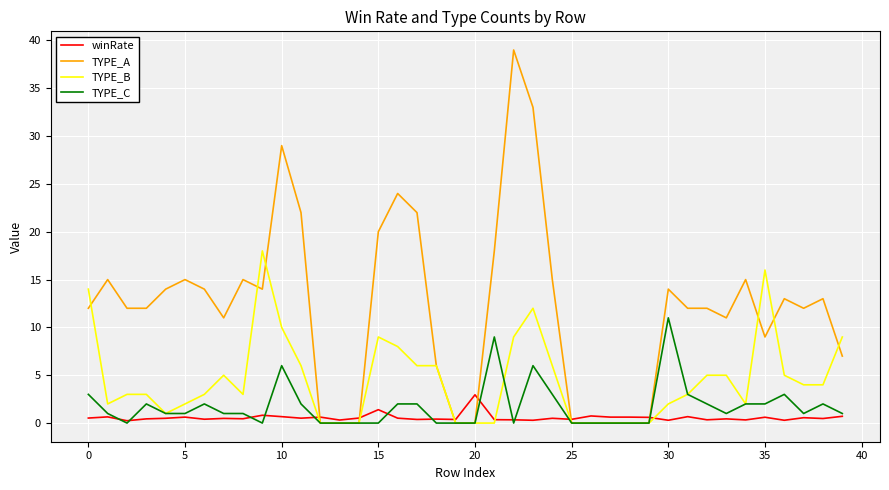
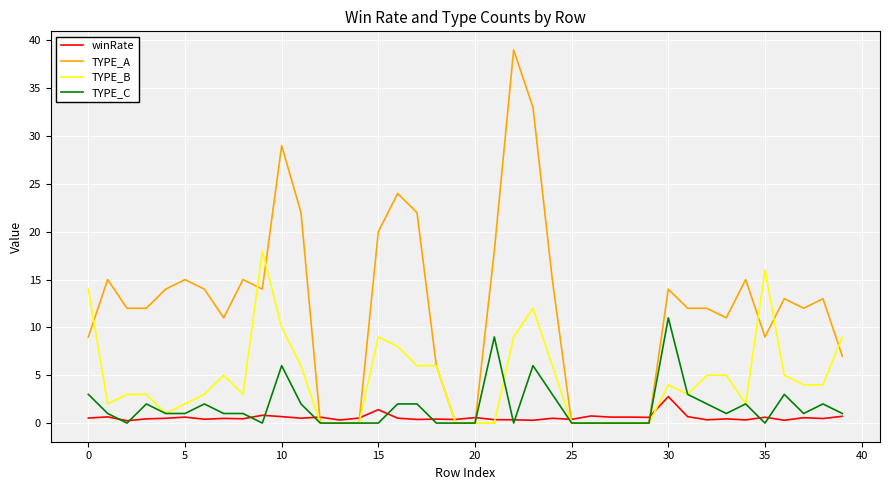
  {
    "winRate": {
      "0": 1,
      "5": 1,
      "10": 1,
      "15": 1,
-     "20": 3,
+     "20": 1,
      "25": 0,
-     "30": 0,
+     "30": 3,
      "35": 1
    },
    "TYPE_A": {
-     "0": 12,
+     "0": 9,
      "5": 15,
      "10": 29,
      "15": 20,
      "30": 14,
      "35": 9
    },
    "TYPE_B": {
      "0": 14,
      "5": 2,
      "10": 10,
      "15": 9,
-     "30": 2,
+     "30": 4,
      "35": 16
    },
    "TYPE_C": {
      "0": 3,
      "5": 1,
      "10": 6,
      "15": 0,
      "30": 11,
-     "35": 2
+     "35": 0
    }
  }
